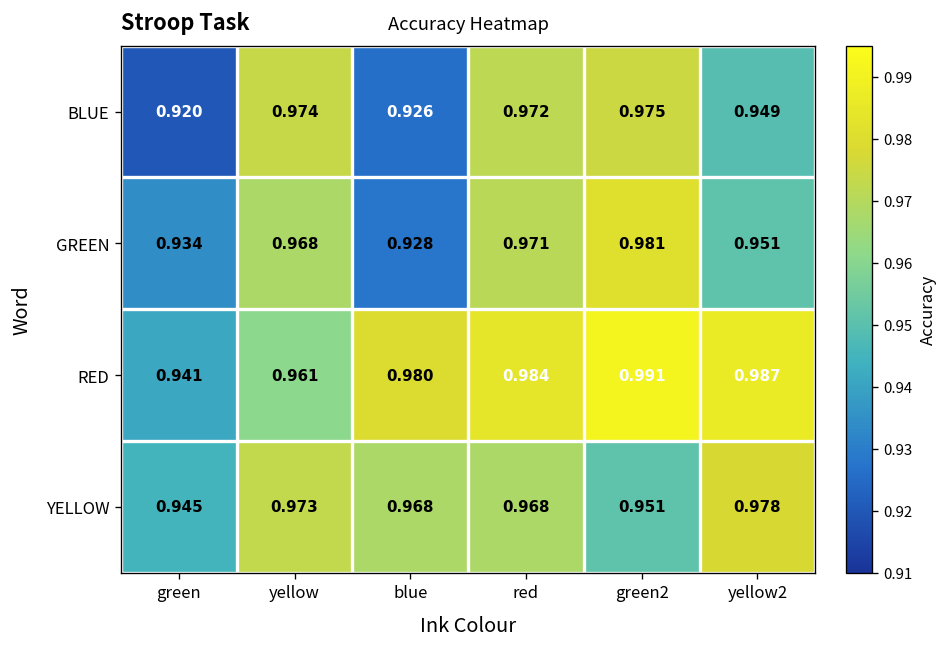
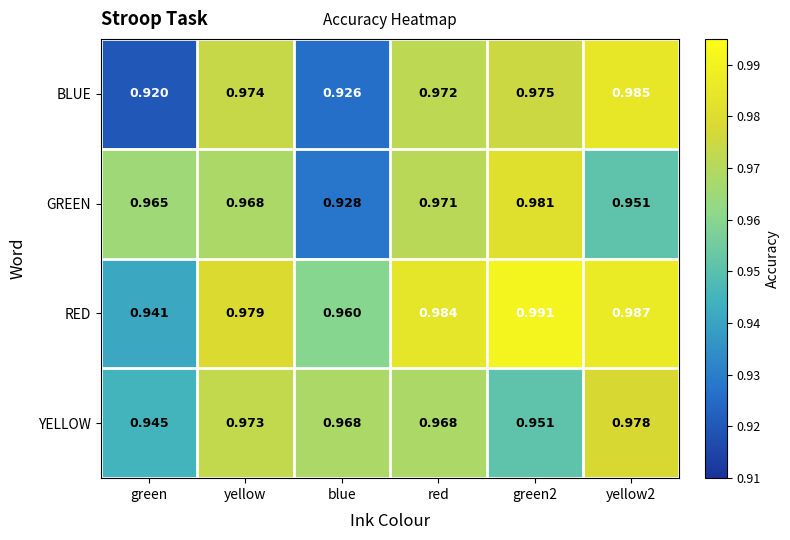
  {
    "BLUE": {
      "green": 0.920,
      "yellow": 0.974,
      "blue": 0.926,
      "red": 0.972,
      "green2": 0.975,
-     "yellow2": 0.949
+     "yellow2": 0.985
    },
    "GREEN": {
-     "green": 0.934,
+     "green": 0.965,
      "yellow": 0.968,
      "blue": 0.928,
      "red": 0.971,
      "green2": 0.981,
      "yellow2": 0.951
    },
    "RED": {
      "green": 0.941,
-     "yellow": 0.961,
-     "blue": 0.980,
+     "yellow": 0.979,
+     "blue": 0.960,
      "red": 0.984,
      "green2": 0.991,
      "yellow2": 0.987
    },
    "YELLOW": {
      "green": 0.945,
      "yellow": 0.973,
      "blue": 0.968,
      "red": 0.968,
      "green2": 0.951,
      "yellow2": 0.978
    }
  }
